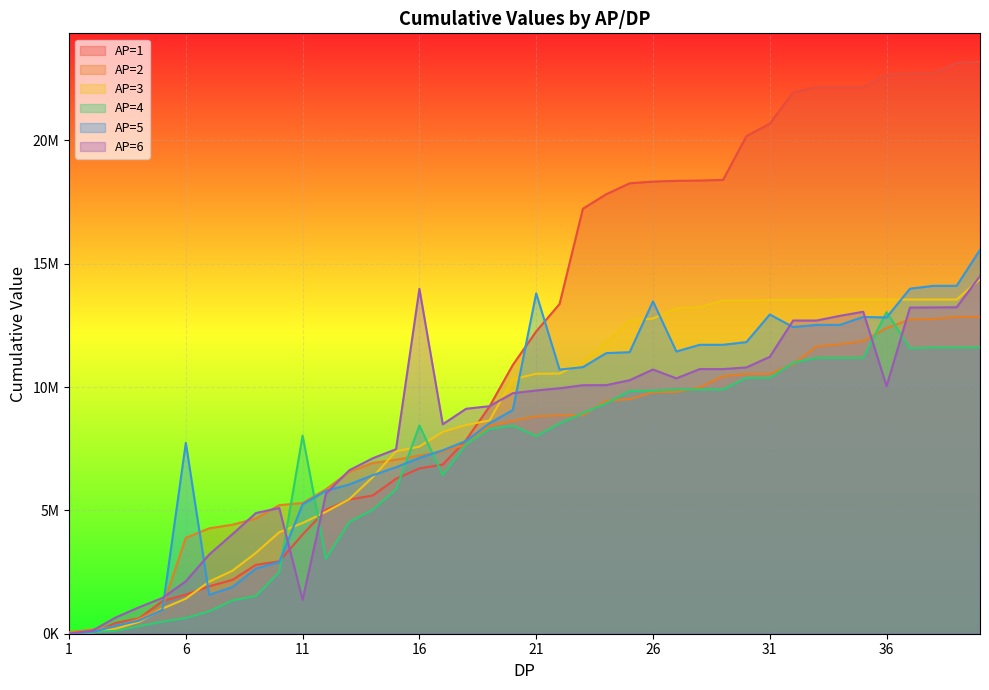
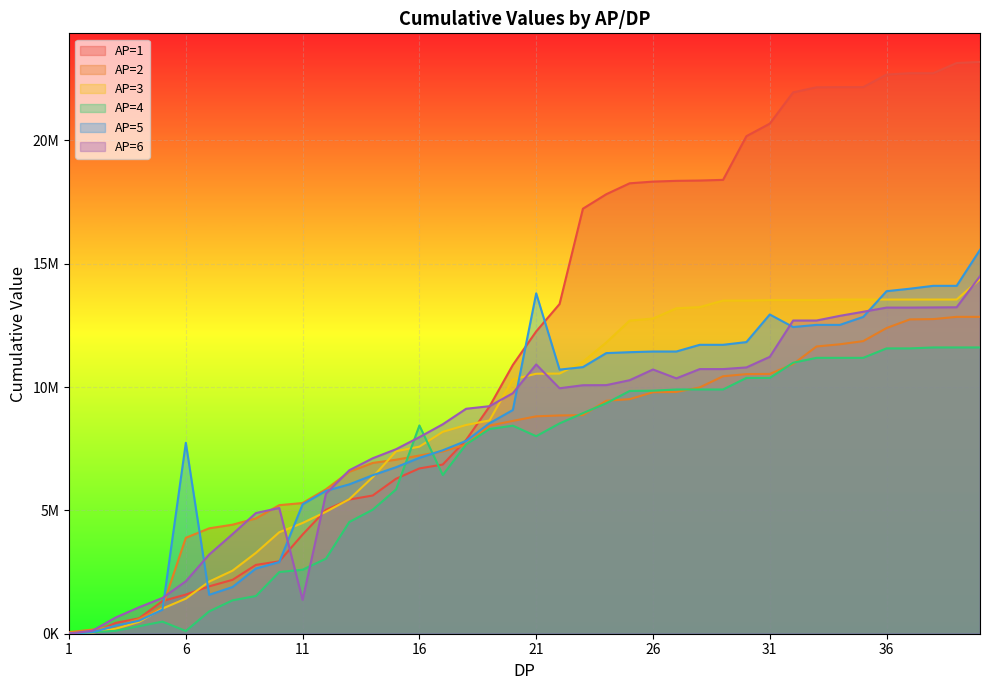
  {
    "AP=4": {
-     "6": 600000,
-     "11": 8000000,
+     "6": 100000,
+     "11": 2600000,
      "16": 8400000,
      "21": 8000000,
      "31": 10400000,
-     "36": 13000000
+     "36": 11600000
    },
    "AP=5": {
      "6": 7700000,
      "21": 13800000,
-     "26": 13500000,
+     "26": 11400000,
      "31": 12900000,
-     "36": 12800000
+     "36": 13900000
    },
    "AP=6": {
      "6": 2100000,
      "11": 1400000,
-     "16": 14000000,
-     "21": 9900000,
+     "16": 8000000,
+     "21": 10900000,
      "26": 10700000,
      "31": 11200000,
-     "36": 10000000
+     "36": 13200000
    }
  }
